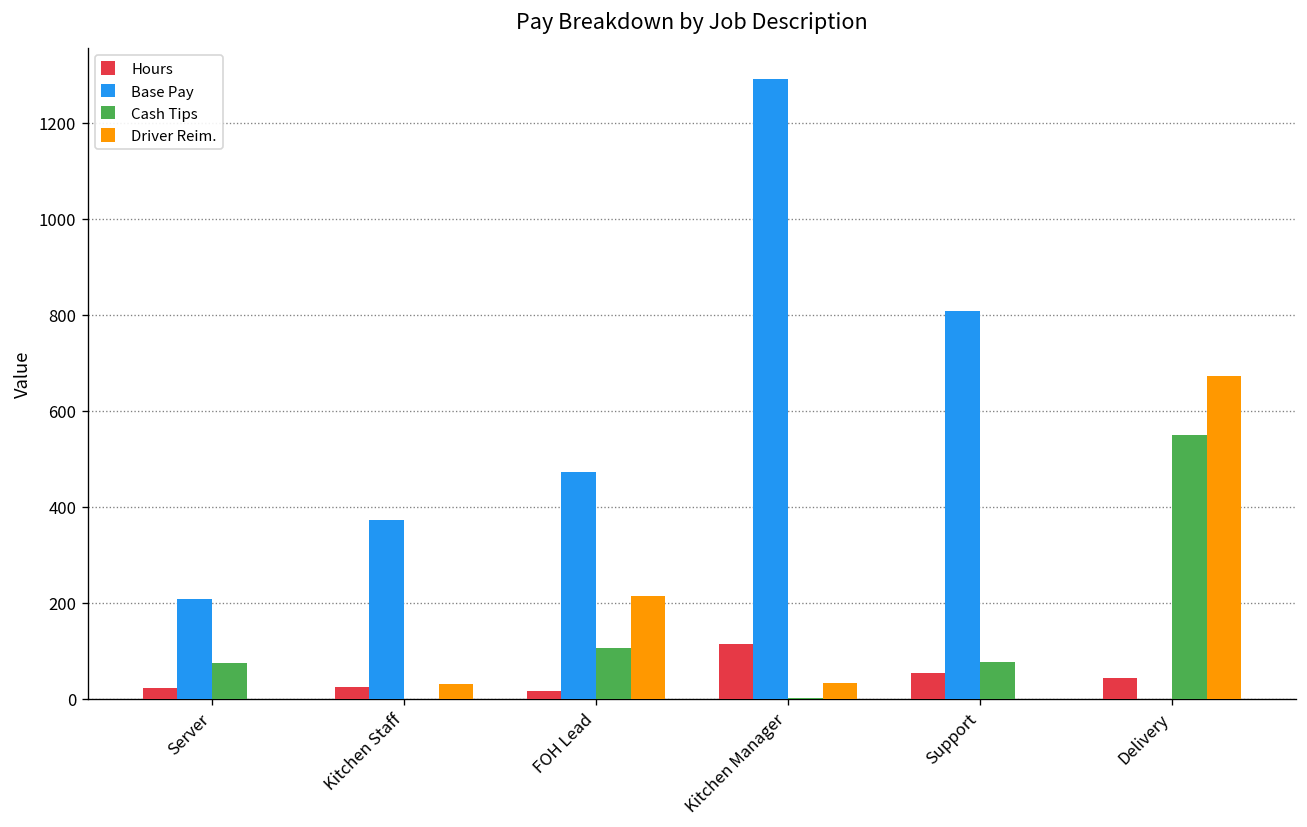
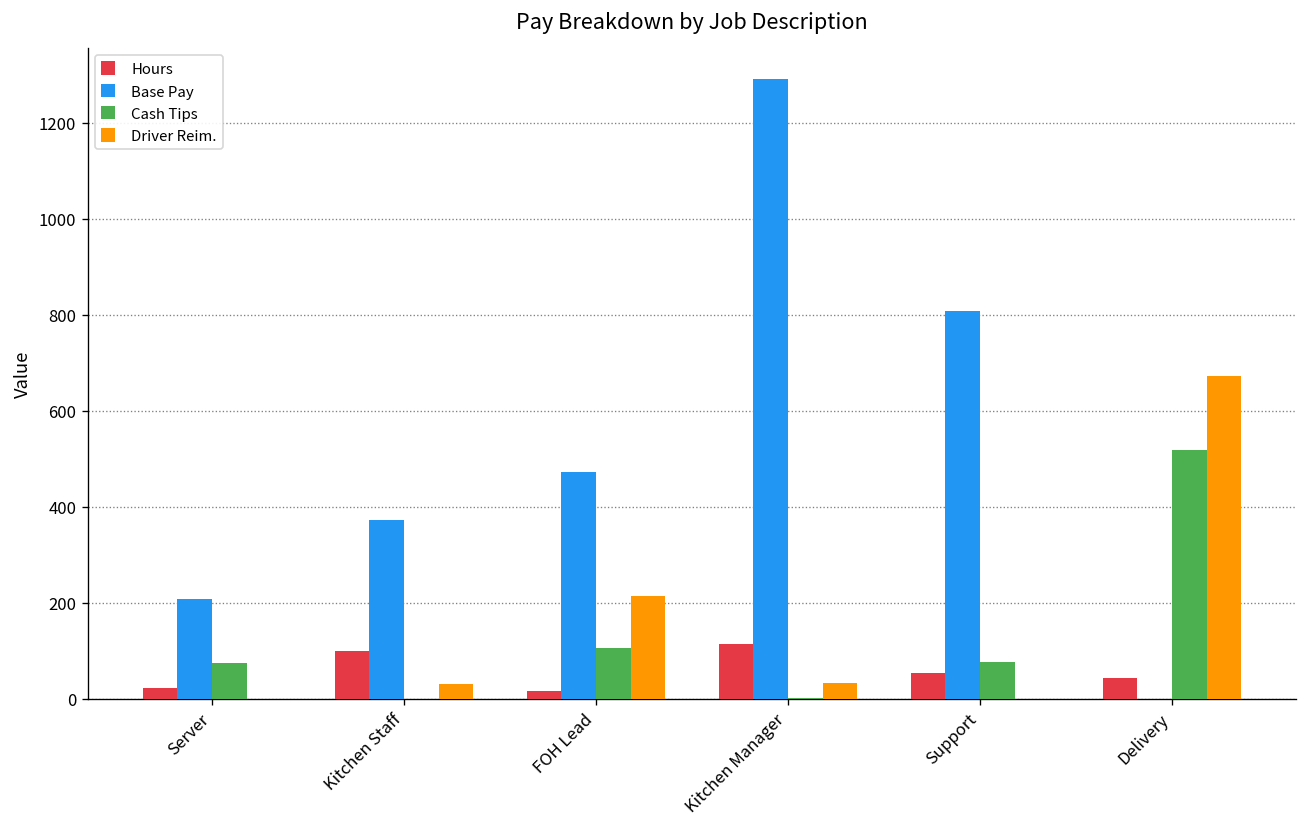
  {
    "Hours": {
      "Server": 20,
-     "Kitchen Staff": 20,
+     "Kitchen Staff": 100,
      "FOH Lead": 20,
      "Kitchen Manager": 110,
      "Support": 50,
      "Delivery": 40
    },
    "Base Pay": {
      "Server": 210,
      "Kitchen Staff": 370,
      "FOH Lead": 470,
      "Kitchen Manager": 1290,
      "Support": 810,
      "Delivery": 0
    },
    "Cash Tips": {
      "Server": 80,
      "Kitchen Staff": 0,
      "FOH Lead": 100,
      "Support": 80,
-     "Delivery": 550
+     "Delivery": 520
    },
    "Driver Reim.": {
      "Server": 0,
      "Kitchen Staff": 30,
      "FOH Lead": 210,
      "Kitchen Manager": 30,
      "Support": 0,
      "Delivery": 670
    }
  }
